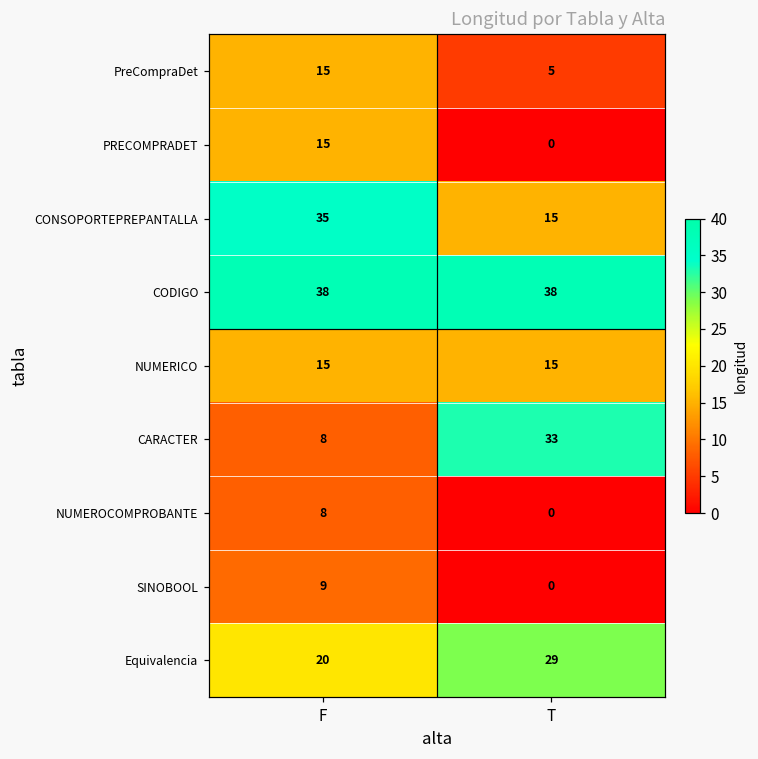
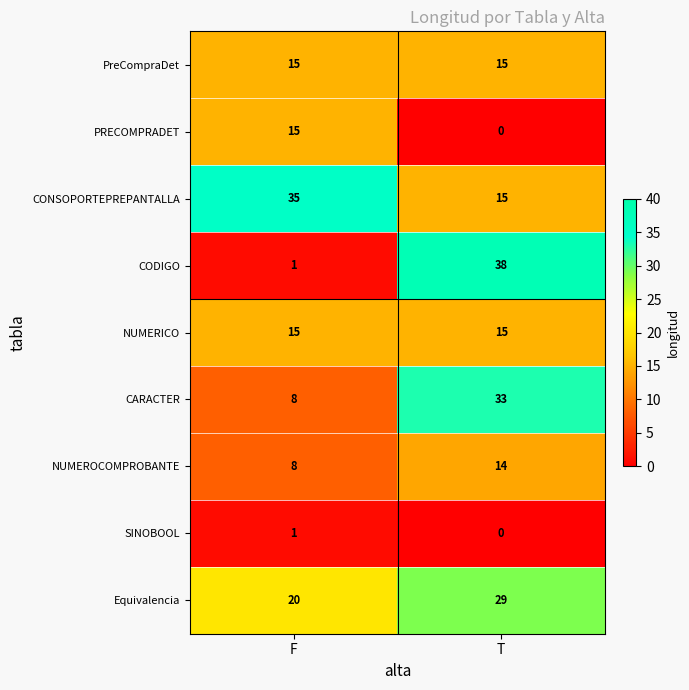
  {
    "PreCompraDet": {
      "F": 15,
-     "T": 5
+     "T": 15
    },
    "PRECOMPRADET": {
      "F": 15,
      "T": 0
    },
    "CONSOPORTEPREPANTALLA": {
      "F": 35,
      "T": 15
    },
    "CODIGO": {
-     "F": 38,
+     "F": 1,
      "T": 38
    },
    "NUMERICO": {
      "F": 15,
      "T": 15
    },
    "CARACTER": {
      "F": 8,
      "T": 33
    },
    "NUMEROCOMPROBANTE": {
      "F": 8,
-     "T": 0
+     "T": 14
    },
    "SINOBOOL": {
-     "F": 9,
+     "F": 1,
      "T": 0
    },
    "Equivalencia": {
      "F": 20,
      "T": 29
    }
  }
